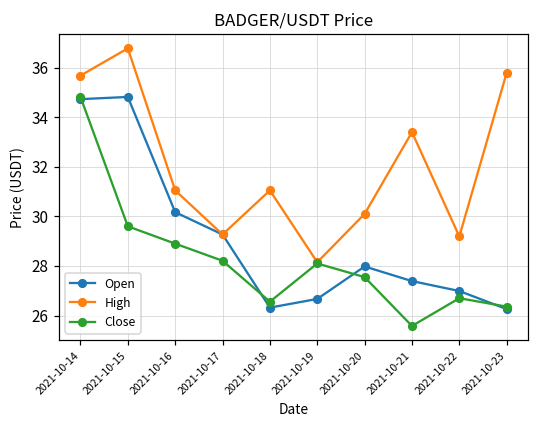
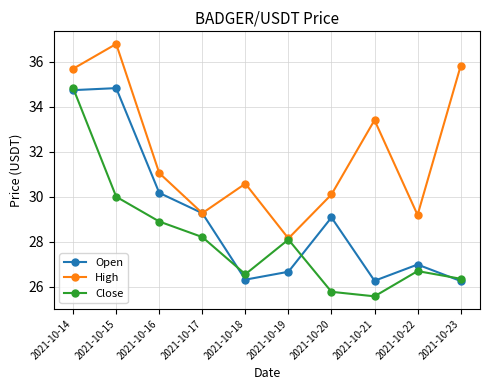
  {
    "Open": {
      "2021-10-15": 34.8,
      "2021-10-16": 30.2,
      "2021-10-18": 26.3,
      "2021-10-19": 26.7,
-     "2021-10-20": 28.0,
-     "2021-10-21": 27.4,
+     "2021-10-20": 29.1,
+     "2021-10-21": 26.3,
      "2021-10-22": 27.0
    },
    "High": {
      "2021-10-14": 35.7,
      "2021-10-15": 36.8,
      "2021-10-16": 31.1,
-     "2021-10-18": 31.1,
+     "2021-10-18": 30.6,
      "2021-10-20": 30.1,
      "2021-10-21": 33.4,
      "2021-10-22": 29.2,
      "2021-10-23": 35.8
    },
    "Close": {
-     "2021-10-15": 29.6,
+     "2021-10-15": 30.0,
      "2021-10-16": 28.9,
      "2021-10-17": 28.2,
      "2021-10-18": 26.6,
-     "2021-10-20": 27.6,
+     "2021-10-20": 25.8,
      "2021-10-21": 25.6,
      "2021-10-22": 26.7
    }
  }
